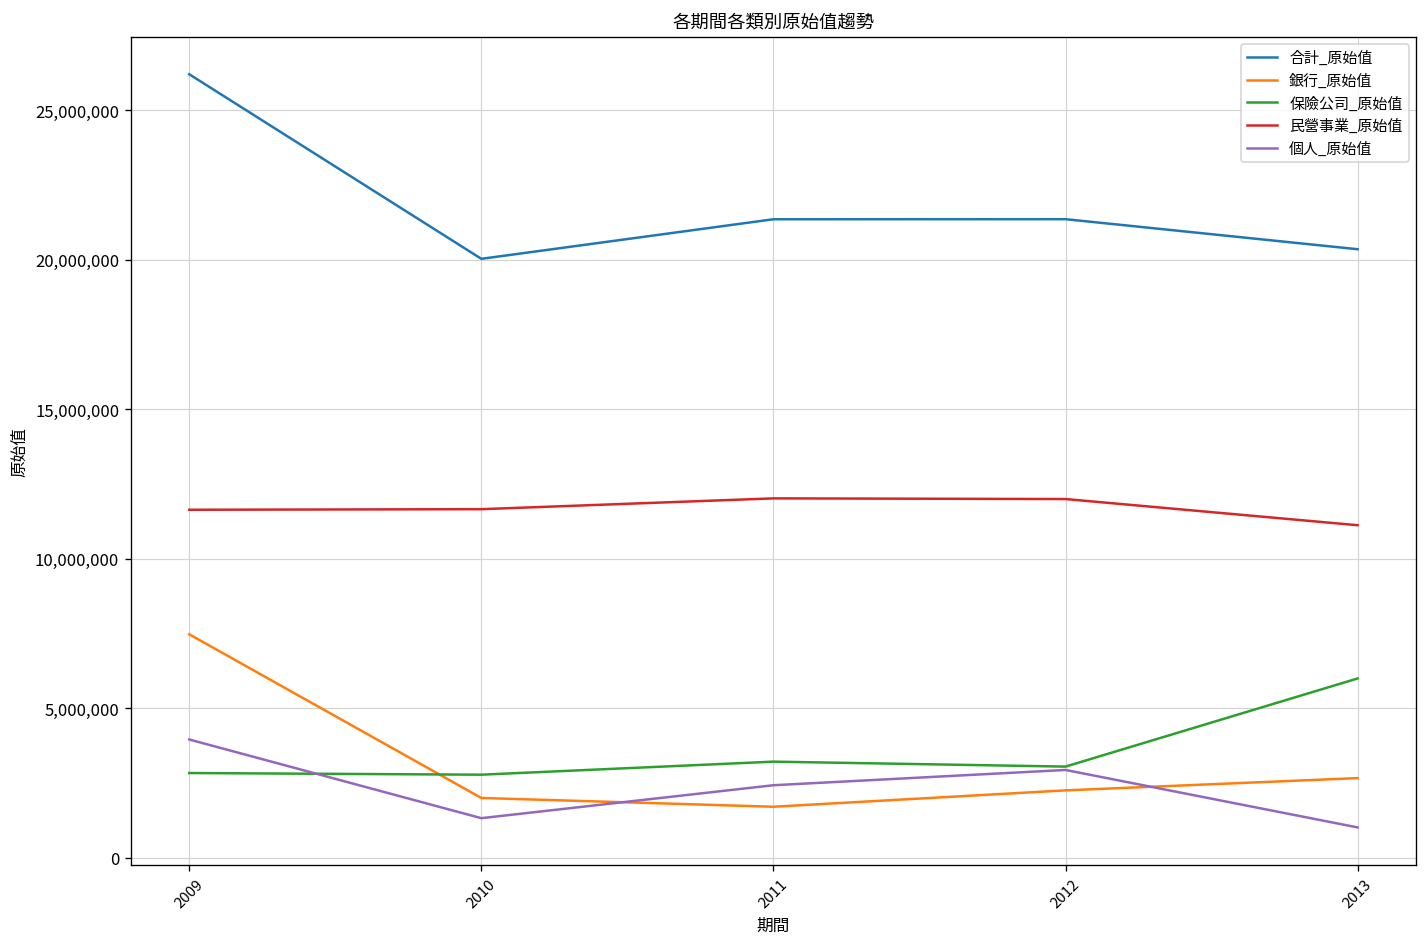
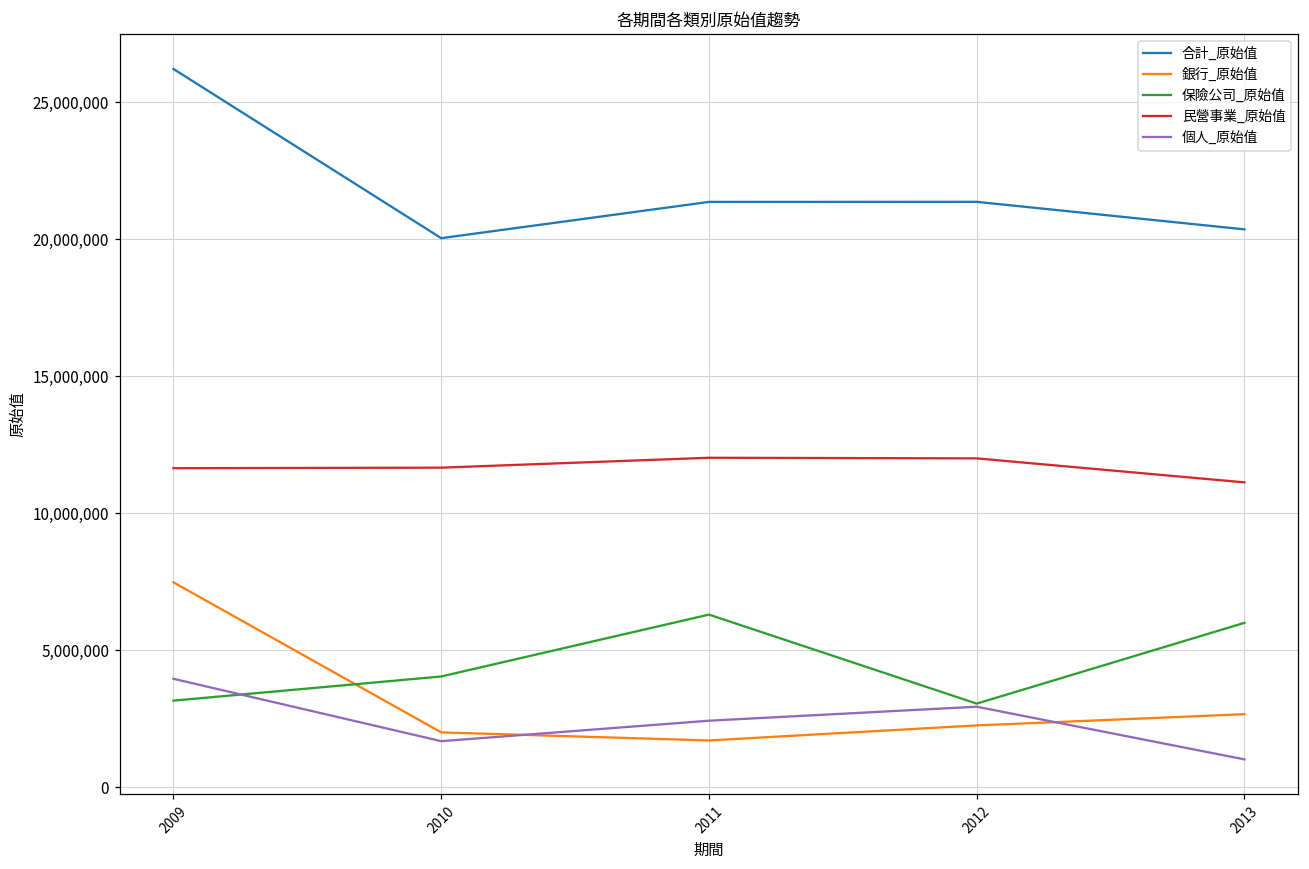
  {
    "合計_原始值": {
      "2009": "26,200,000",
      "2010": "20,000,000",
      "2011": "21,400,000",
      "2012": "21,400,000",
      "2013": "20,400,000"
    },
    "銀行_原始值": {
      "2009": "7,500,000",
      "2010": "2,000,000",
      "2011": "1,700,000",
      "2012": "2,300,000",
      "2013": "2,700,000"
    },
    "保險公司_原始值": {
-     "2009": "2,800,000",
-     "2010": "2,800,000",
-     "2011": "3,200,000",
+     "2009": "3,200,000",
+     "2010": "4,000,000",
+     "2011": "6,300,000",
      "2012": "3,000,000",
      "2013": "6,000,000"
    },
    "民營事業_原始值": {
      "2009": "11,600,000",
      "2010": "11,700,000",
      "2011": "12,000,000",
      "2012": "12,000,000",
      "2013": "11,100,000"
    },
    "個人_原始值": {
      "2009": "4,000,000",
-     "2010": "1,300,000",
+     "2010": "1,700,000",
      "2011": "2,400,000",
      "2012": "2,900,000",
      "2013": "1,000,000"
    }
  }
